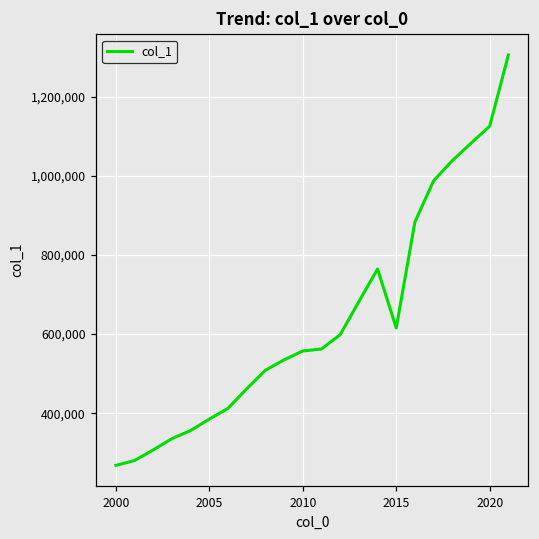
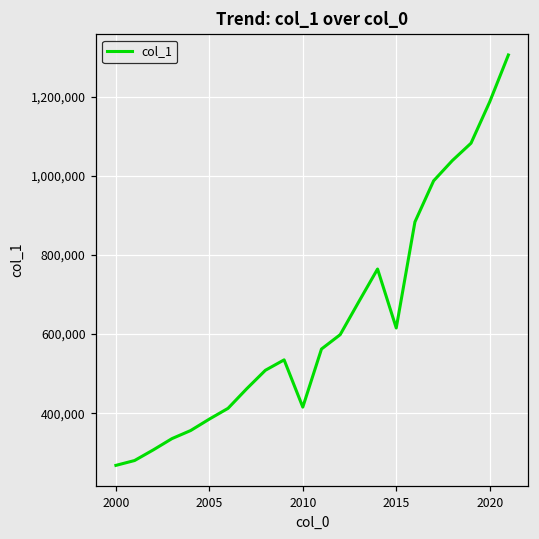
  {
    "2000": "270,000",
    "2005": "380,000",
-   "2010": "560,000",
+   "2010": "420,000",
    "2015": "620,000",
-   "2020": "1,130,000"
+   "2020": "1,190,000"
  }
